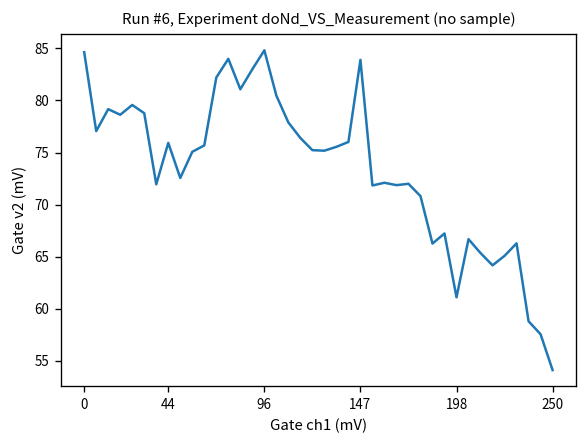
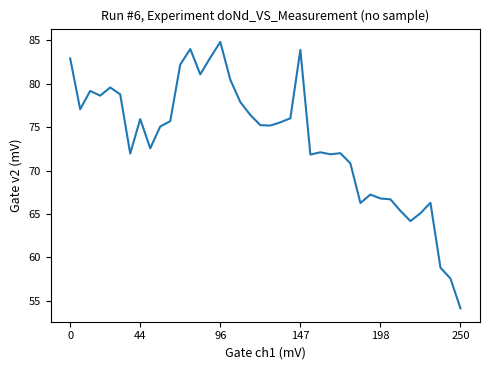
  {
-   "0": 85,
+   "0": 83,
    "44": 76,
    "96": 85,
    "147": 84,
-   "198": 61,
+   "198": 67,
    "250": 54
  }
